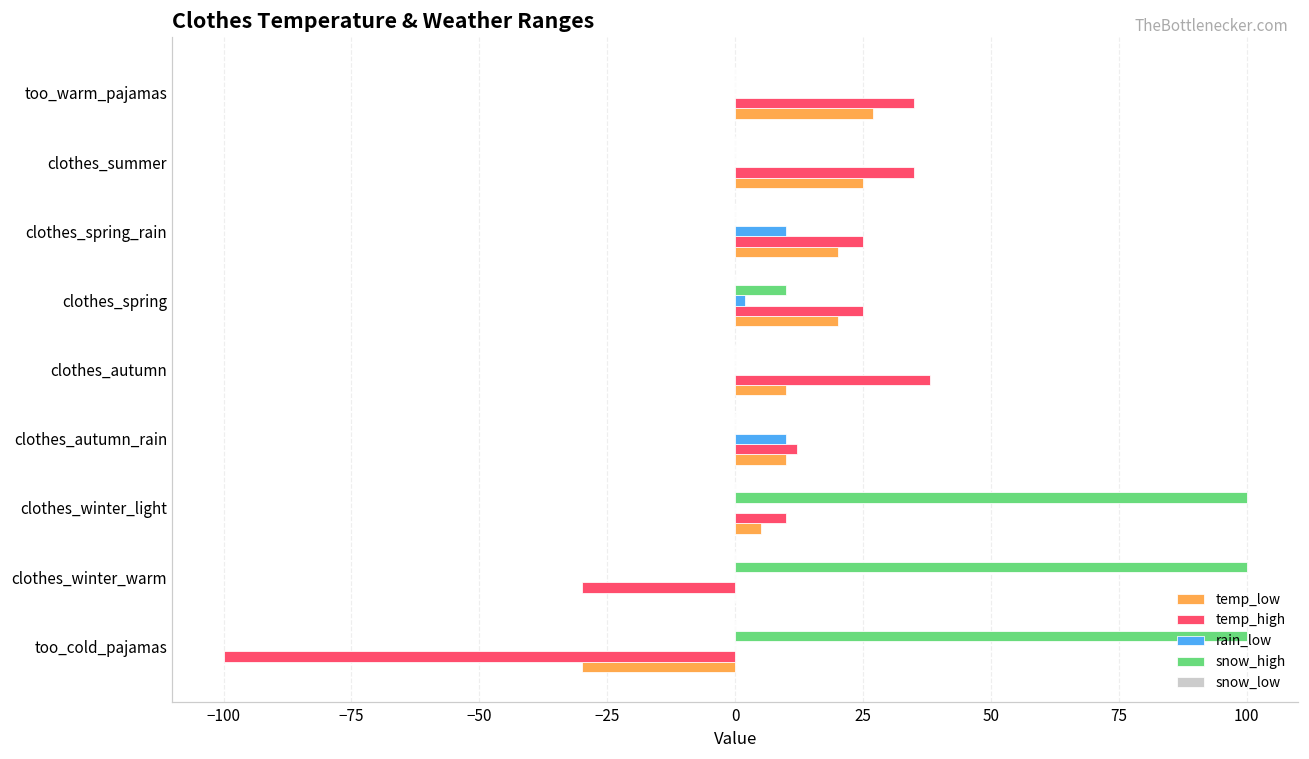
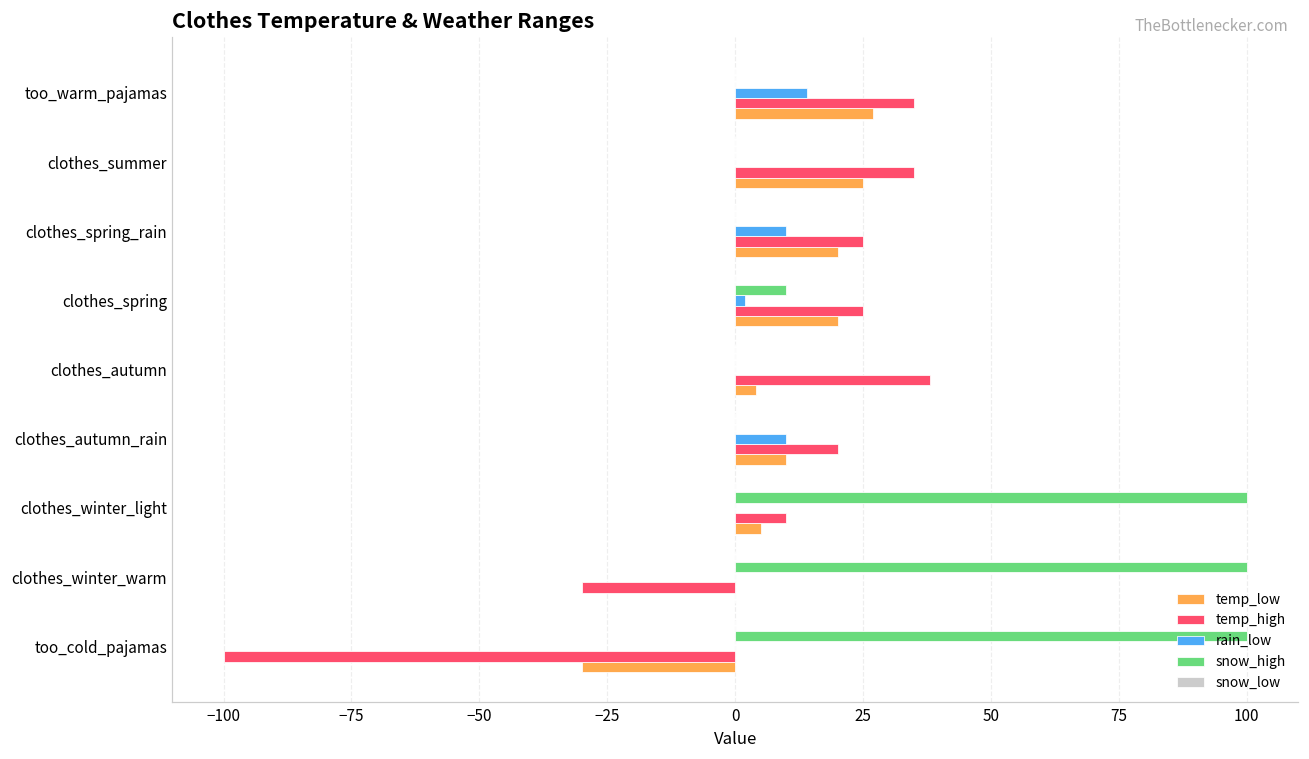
  {
    "temp_low": {
      "too_warm_pajamas": 27,
      "clothes_summer": 25,
      "clothes_spring_rain": 20,
      "clothes_spring": 20,
-     "clothes_autumn": 10,
+     "clothes_autumn": 4,
      "clothes_autumn_rain": 10,
      "clothes_winter_light": 5,
      "clothes_winter_warm": 0,
      "too_cold_pajamas": -30
    },
    "temp_high": {
      "too_warm_pajamas": 35,
      "clothes_summer": 35,
      "clothes_spring_rain": 25,
      "clothes_spring": 25,
      "clothes_autumn": 38,
-     "clothes_autumn_rain": 12,
+     "clothes_autumn_rain": 20,
      "clothes_winter_light": 10,
      "clothes_winter_warm": -30,
      "too_cold_pajamas": -100
    },
    "rain_low": {
-     "too_warm_pajamas": 0,
+     "too_warm_pajamas": 14,
      "clothes_summer": 0,
      "clothes_spring_rain": 10,
      "clothes_spring": 2,
      "clothes_autumn": 0,
      "clothes_autumn_rain": 10,
      "clothes_winter_light": 0,
      "clothes_winter_warm": 0,
      "too_cold_pajamas": 0
    },
    "snow_high": {
      "too_warm_pajamas": 0,
      "clothes_summer": 0,
      "clothes_spring_rain": 0,
      "clothes_spring": 10,
      "clothes_autumn": 0,
      "clothes_autumn_rain": 0,
      "clothes_winter_light": 100,
      "clothes_winter_warm": 100,
      "too_cold_pajamas": 100
    },
    "snow_low": {
      "too_warm_pajamas": 0,
      "clothes_summer": 0,
      "clothes_spring_rain": 0,
      "clothes_spring": 0,
      "clothes_autumn": 0,
      "clothes_autumn_rain": 0,
      "clothes_winter_light": 0,
      "clothes_winter_warm": 0,
      "too_cold_pajamas": 0
    }
  }
